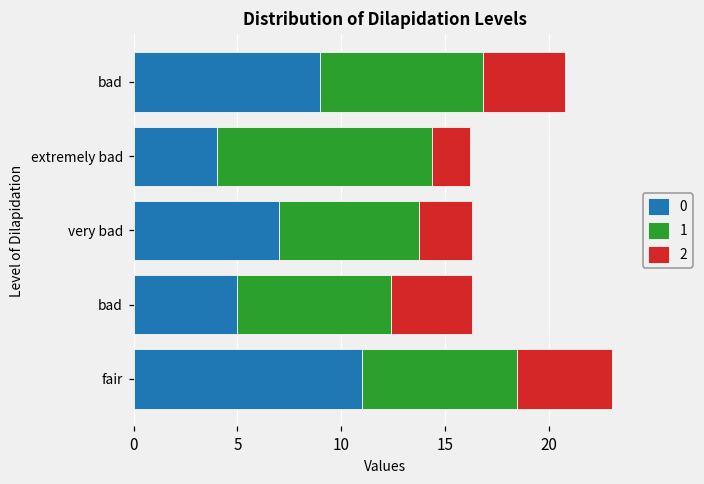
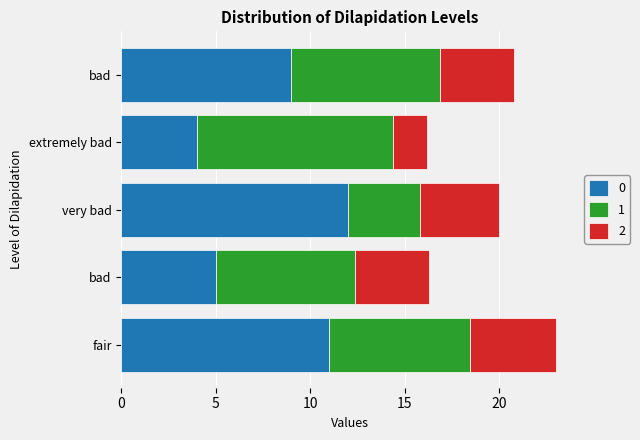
  {
    "0": {
      "extremely bad": 4,
-     "very bad": 7,
+     "very bad": 12,
      "fair": 11
    },
    "1": {
      "extremely bad": 10.4,
-     "very bad": 6.8,
+     "very bad": 3.8,
      "fair": 7.5
    },
    "2": {
      "extremely bad": 1.8,
-     "very bad": 2.5,
+     "very bad": 4.2,
      "fair": 4.6
    }
  }
